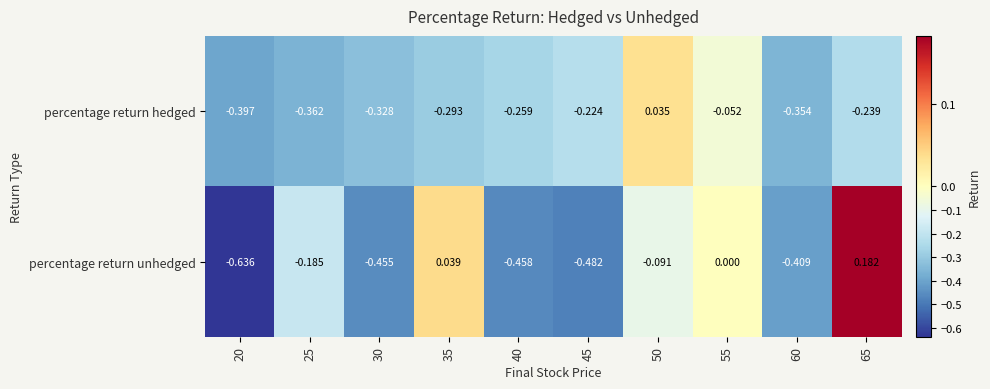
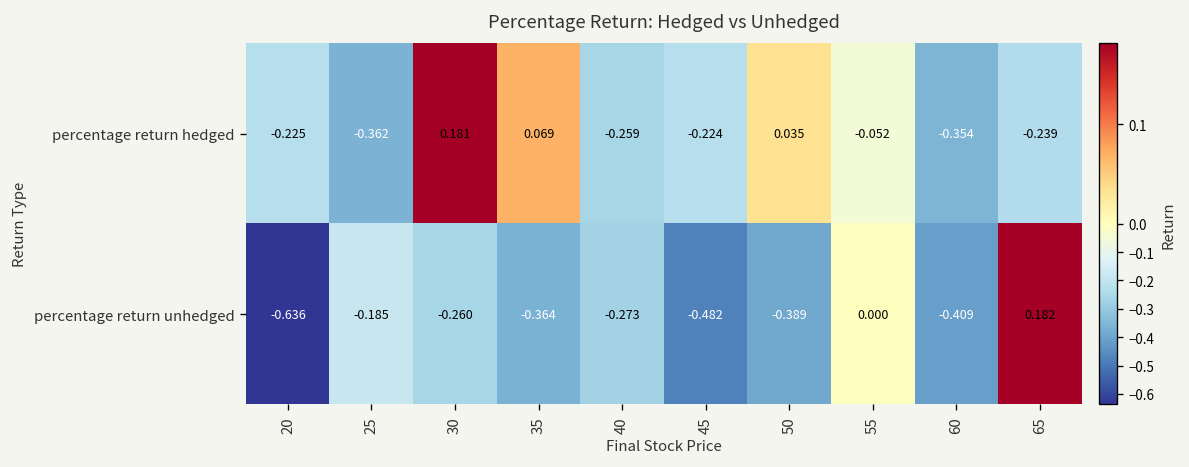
  {
    "percentage return hedged": {
-     "20": -0.397,
+     "20": -0.225,
      "25": -0.362,
-     "30": -0.328,
-     "35": -0.293,
+     "30": 0.181,
+     "35": 0.069,
      "40": -0.259,
      "45": -0.224,
      "50": 0.035,
      "55": -0.052,
      "60": -0.354,
      "65": -0.239
    },
    "percentage return unhedged": {
      "20": -0.636,
      "25": -0.185,
-     "30": -0.455,
-     "35": 0.039,
-     "40": -0.458,
+     "30": -0.260,
+     "35": -0.364,
+     "40": -0.273,
      "45": -0.482,
-     "50": -0.091,
+     "50": -0.389,
      "55": 0.000,
      "60": -0.409,
      "65": 0.182
    }
  }
